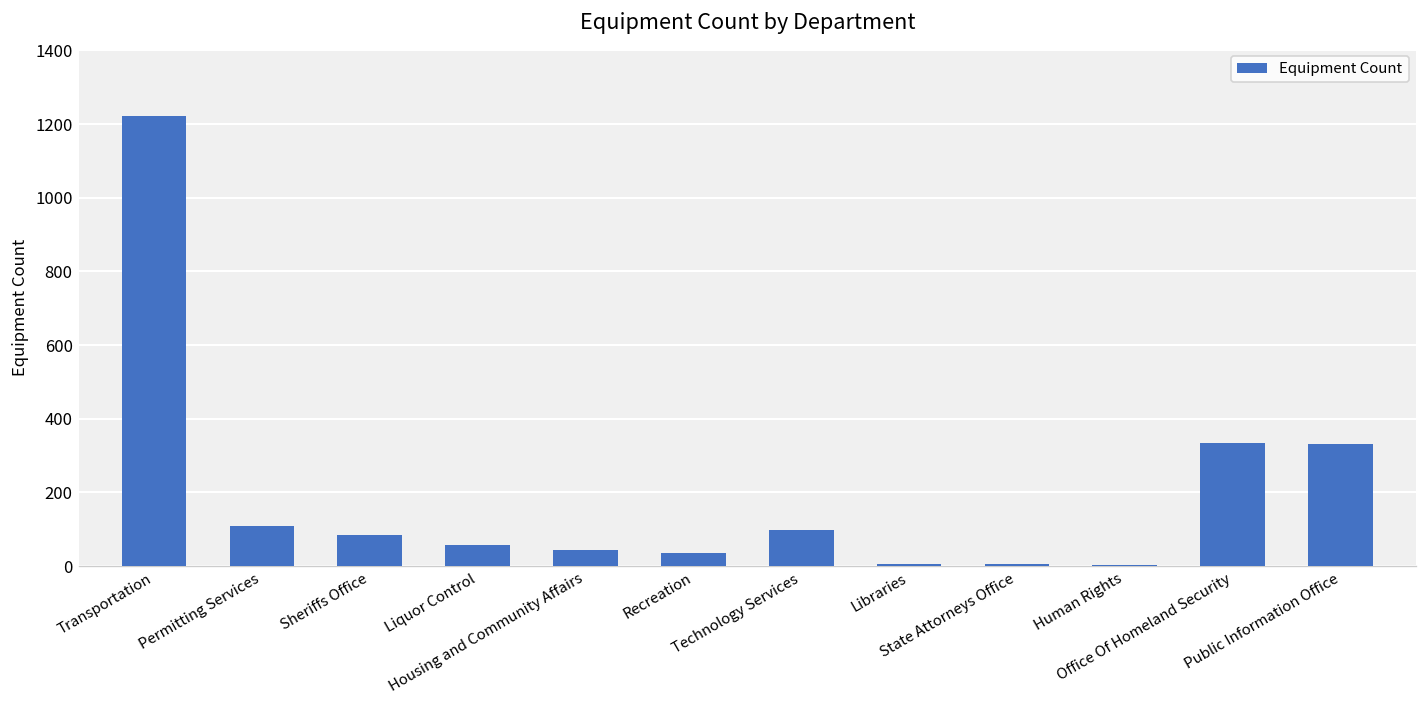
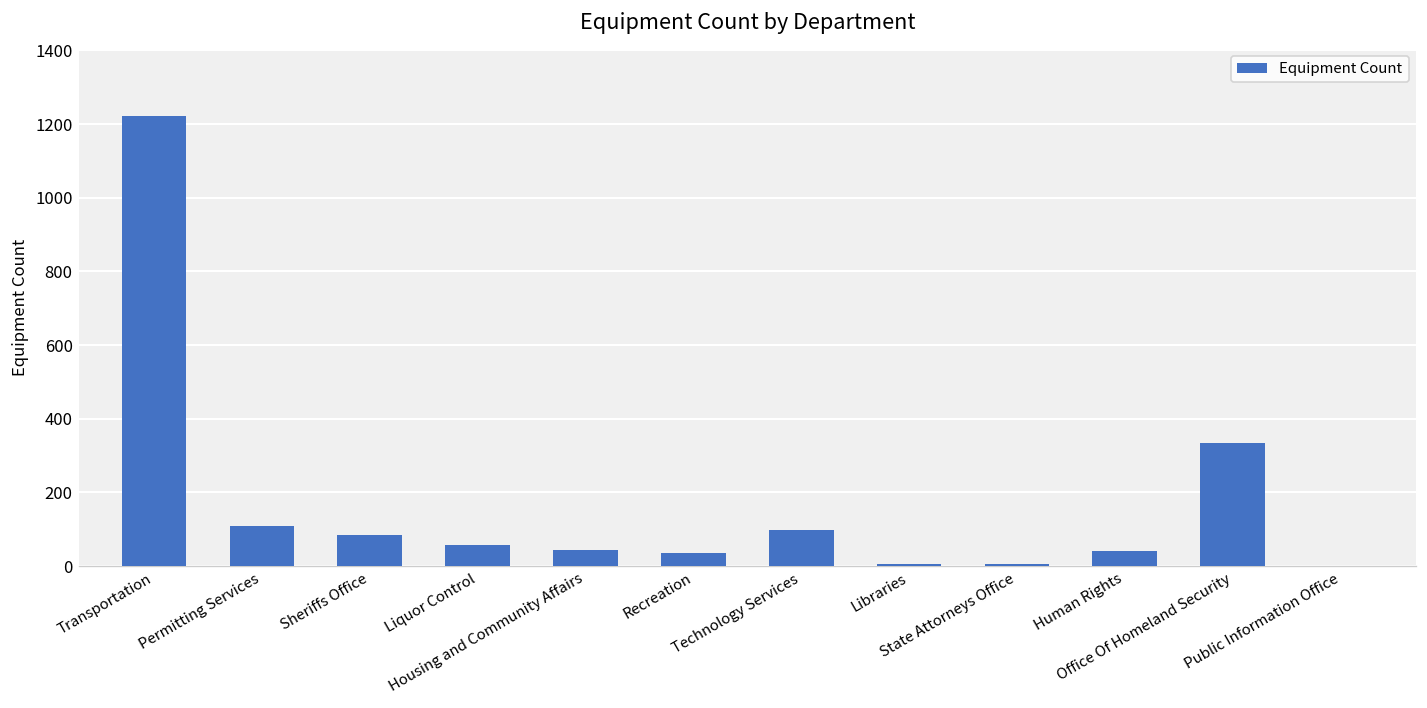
  {
    "Transportation": 1220,
    "Permitting Services": 110,
    "Sheriffs Office": 90,
    "Liquor Control": 60,
    "Housing and Community Affairs": 50,
    "Recreation": 40,
    "Technology Services": 100,
-   "Human Rights": 0,
+   "Human Rights": 40,
    "Office Of Homeland Security": 330,
-   "Public Information Office": 330
+   "Public Information Office": 0
  }
